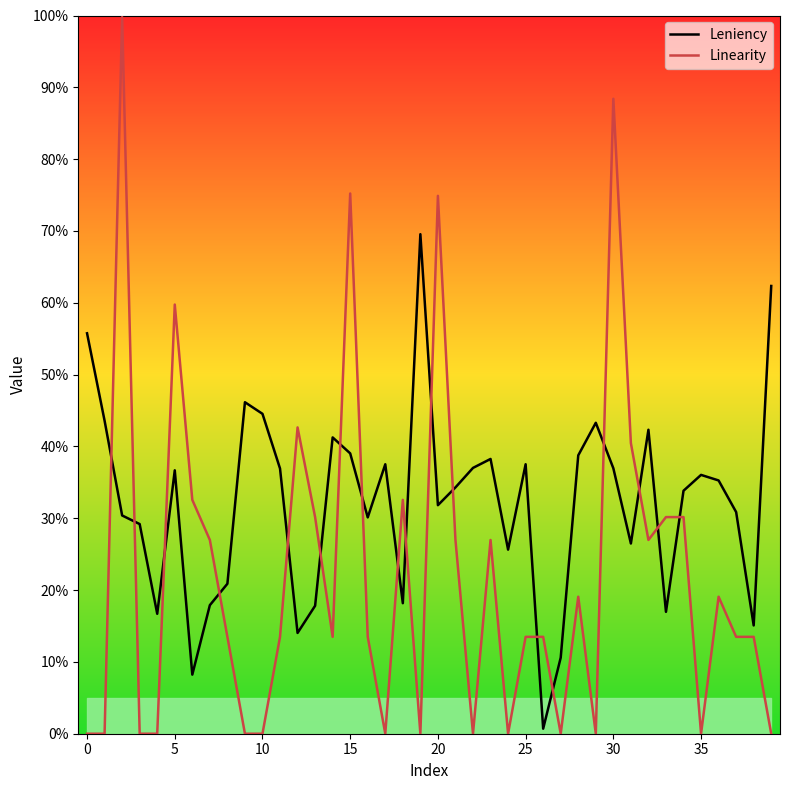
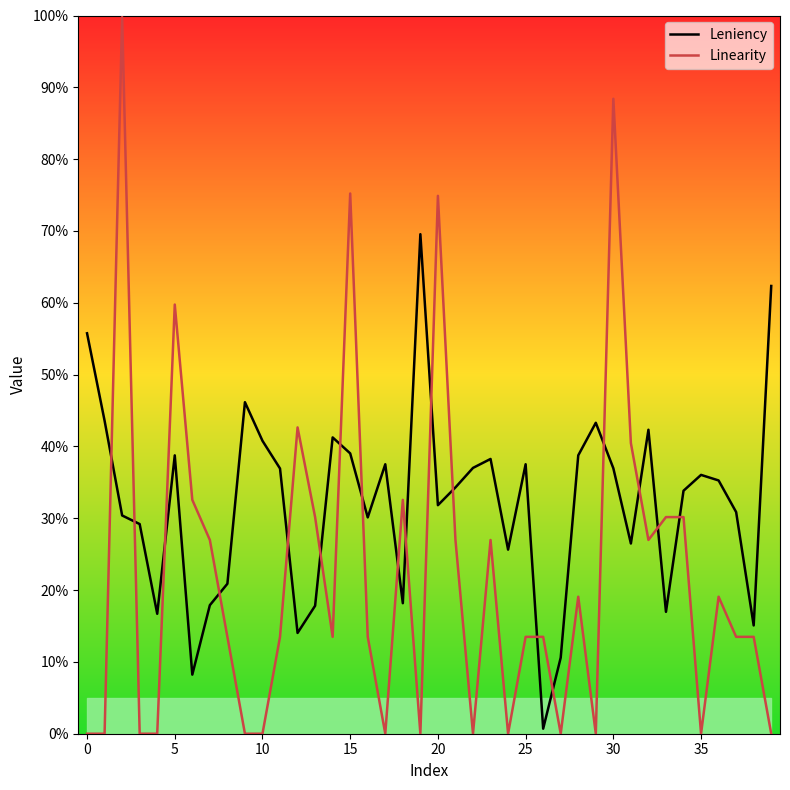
  {
    "Leniency": {
      "0": "56%",
-     "5": "37%",
-     "10": "45%",
+     "5": "39%",
+     "10": "41%",
      "15": "39%",
      "20": "32%",
      "25": "38%",
      "30": "37%",
      "35": "36%"
    },
    "Linearity": {
      "0": "0%",
      "5": "60%",
      "10": "0%",
      "15": "75%",
      "20": "75%",
      "25": "13%",
      "30": "88%",
      "35": "0%"
    }
  }
